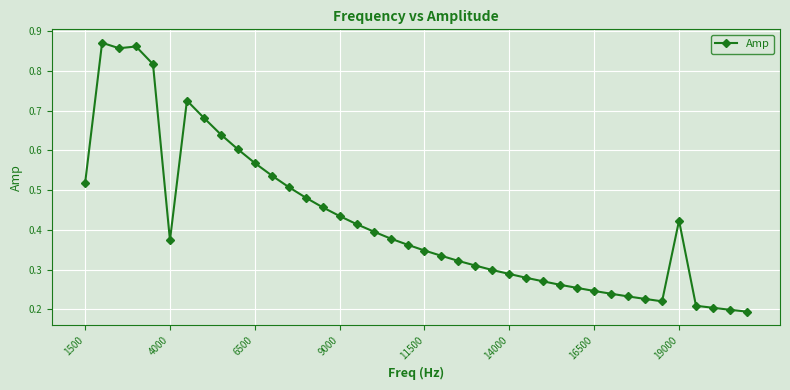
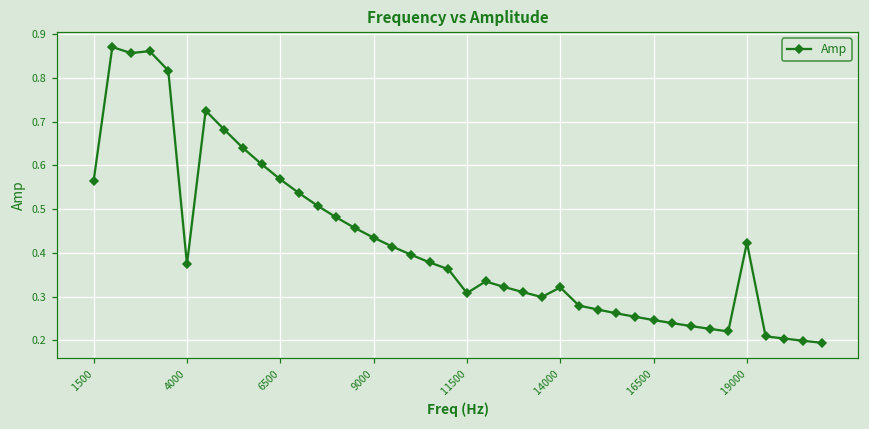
  {
-   "1500": 0.52,
+   "1500": 0.56,
    "4000": 0.37,
    "6500": 0.57,
    "9000": 0.43,
-   "11500": 0.35,
-   "14000": 0.29,
+   "11500": 0.31,
+   "14000": 0.32,
    "16500": 0.25,
    "19000": 0.42
  }
